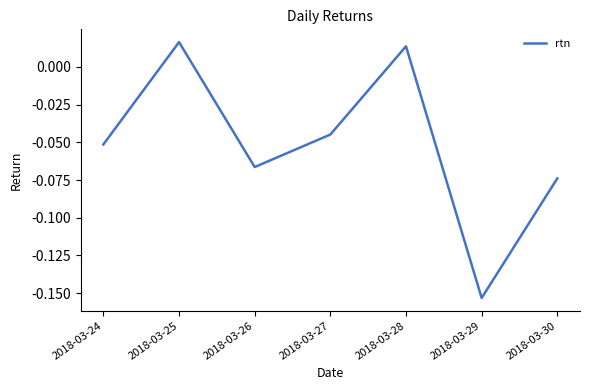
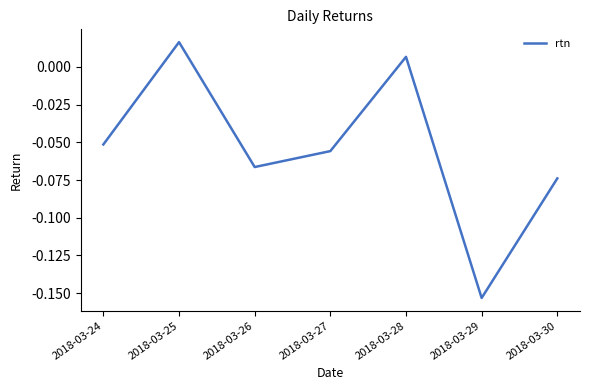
  {
    "2018-03-24": -0.051,
    "2018-03-25": 0.017,
    "2018-03-26": -0.066,
-   "2018-03-27": -0.045,
-   "2018-03-28": 0.014,
+   "2018-03-27": -0.056,
+   "2018-03-28": 0.007,
    "2018-03-29": -0.153,
    "2018-03-30": -0.074
  }
